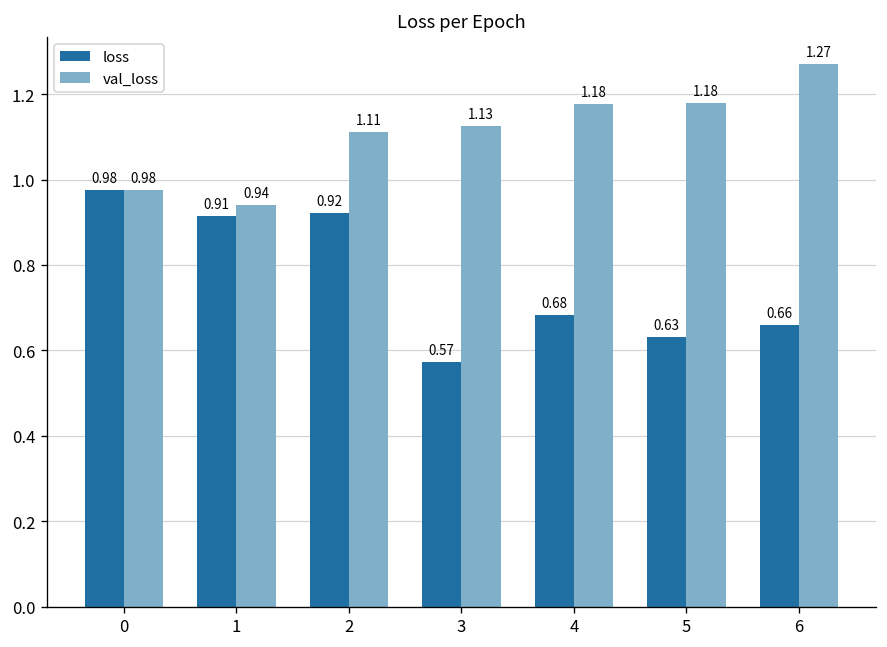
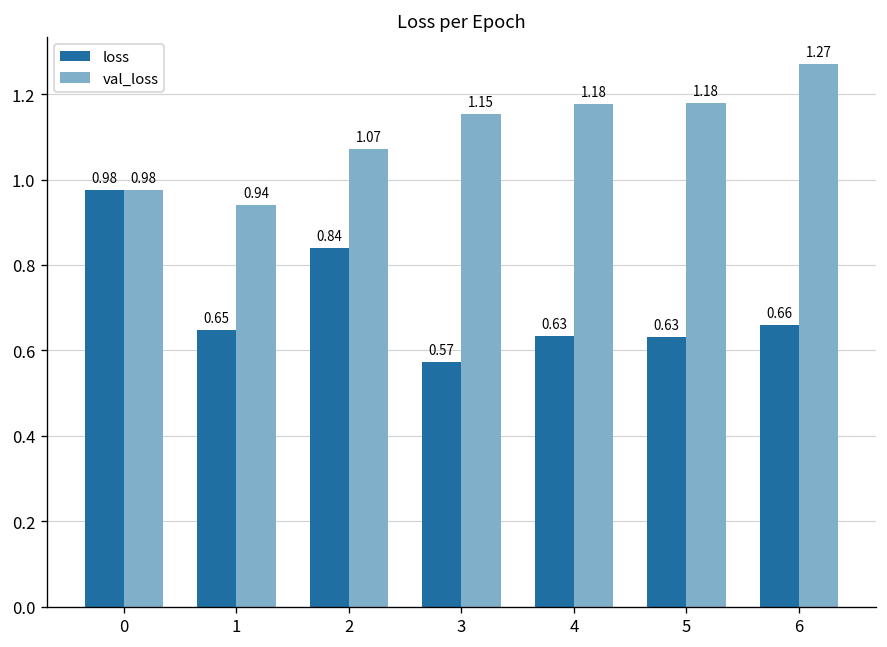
  {
    "loss": {
      "0": 0.98,
-     "1": 0.91,
-     "2": 0.92,
+     "1": 0.65,
+     "2": 0.84,
      "3": 0.57,
-     "4": 0.68,
+     "4": 0.63,
      "5": 0.63,
      "6": 0.66
    },
    "val_loss": {
      "0": 0.98,
      "1": 0.94,
-     "2": 1.11,
-     "3": 1.13,
+     "2": 1.07,
+     "3": 1.15,
      "4": 1.18,
      "5": 1.18,
      "6": 1.27
    }
  }
